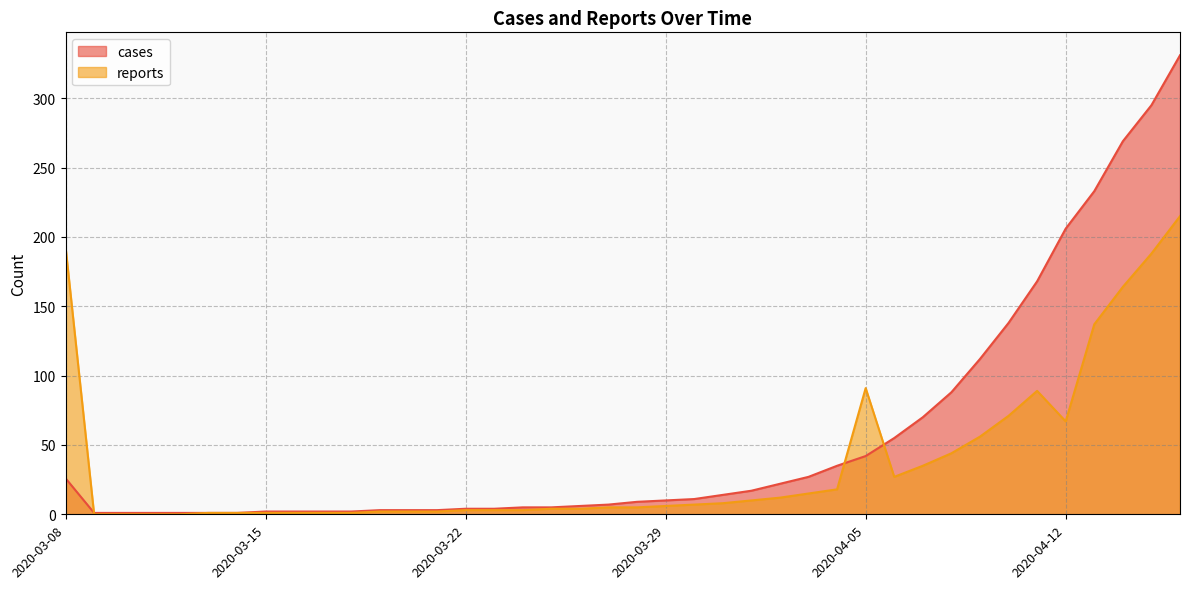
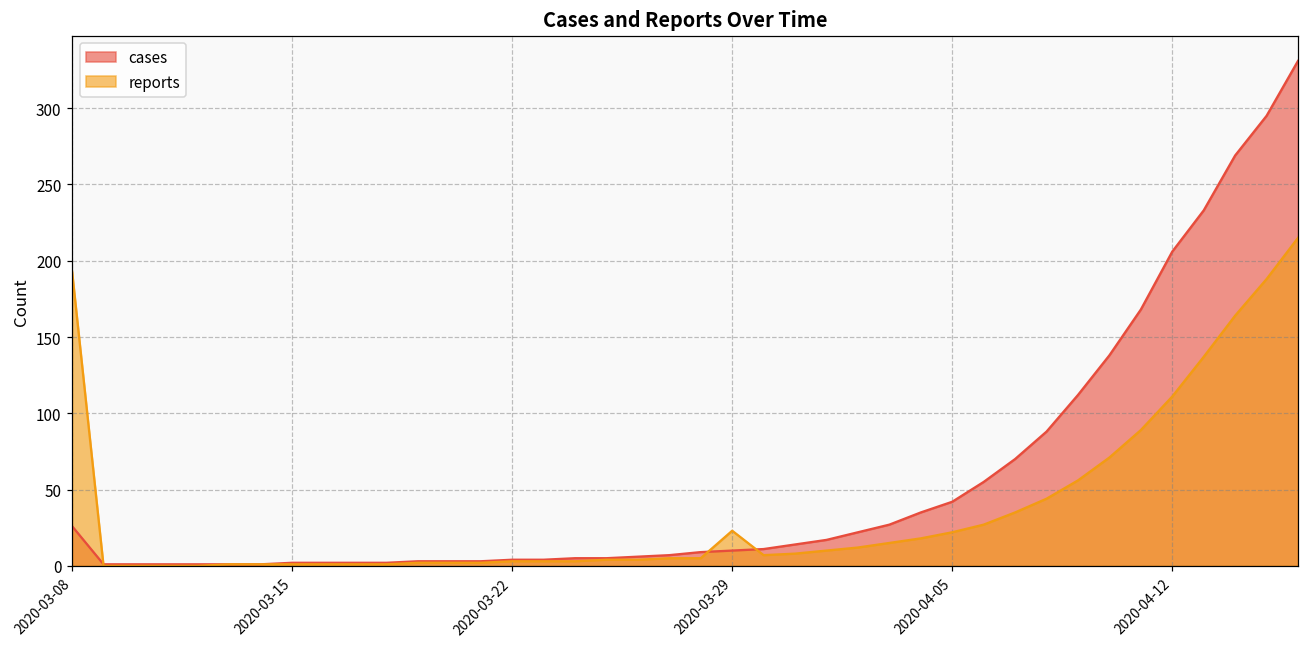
  {
    "cases": {
      "2020-03-08": 26,
      "2020-03-29": 10,
      "2020-04-05": 42,
      "2020-04-12": 206
    },
    "reports": {
      "2020-03-08": 193,
-     "2020-03-29": 6,
-     "2020-04-05": 91,
-     "2020-04-12": 67
+     "2020-03-29": 23,
+     "2020-04-05": 22,
+     "2020-04-12": 111
    }
  }
